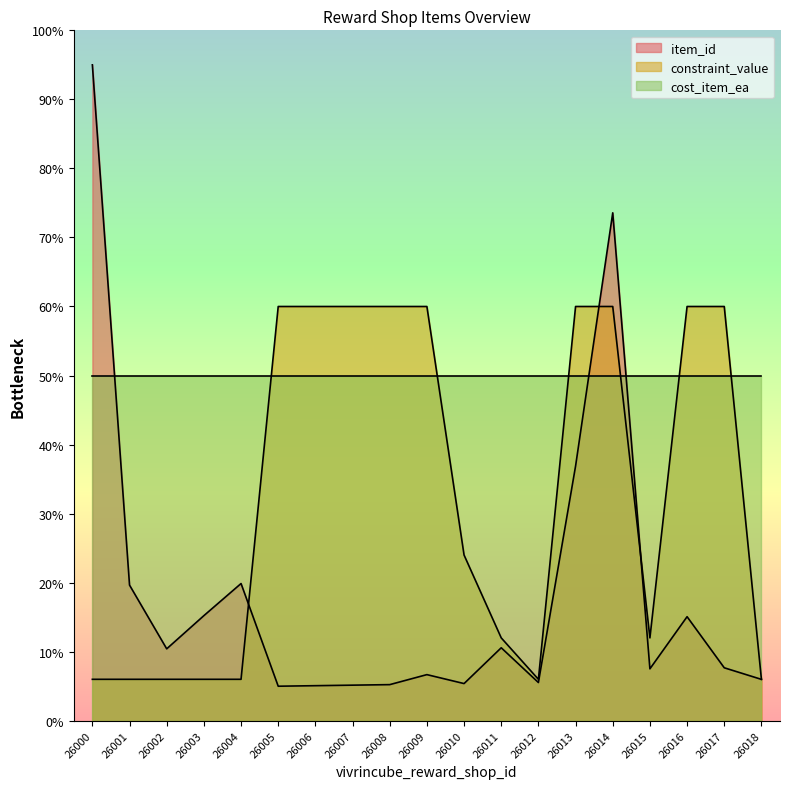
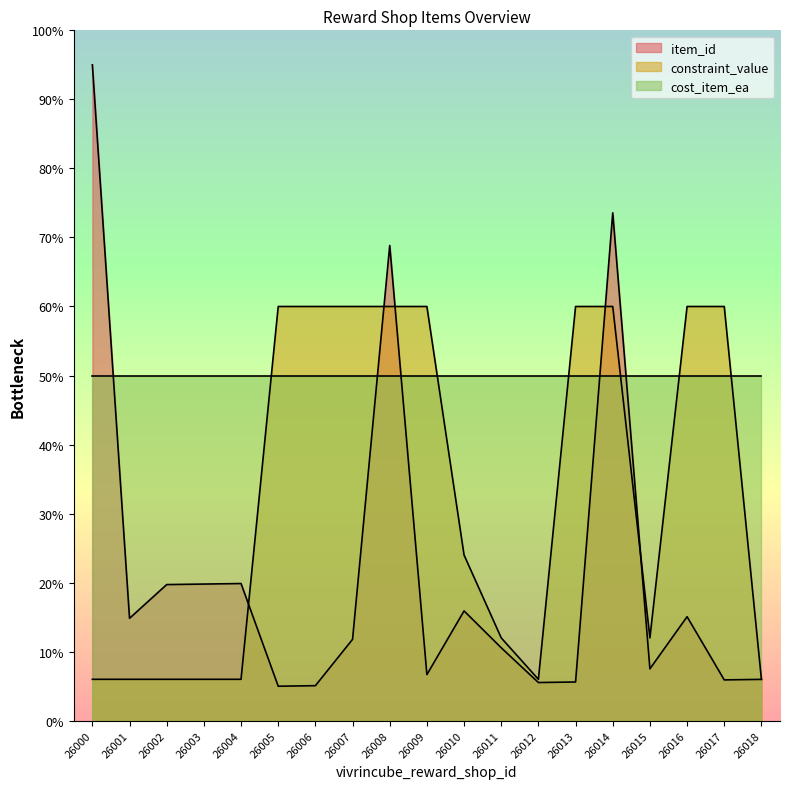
  {
    "item_id": {
      "26000": "95%",
-     "26001": "20%",
-     "26002": "10%",
-     "26003": "15%",
+     "26001": "15%",
+     "26002": "20%",
+     "26003": "20%",
      "26004": "20%",
      "26005": "5%",
      "26006": "5%",
-     "26007": "5%",
-     "26008": "5%",
+     "26007": "12%",
+     "26008": "69%",
      "26009": "7%",
-     "26010": "5%",
+     "26010": "16%",
      "26011": "11%",
      "26012": "6%",
-     "26013": "37%",
+     "26013": "6%",
      "26014": "74%",
      "26015": "8%",
      "26016": "15%",
-     "26017": "8%"
+     "26017": "6%"
    },
    "constraint_value": {
      "26000": "6%",
      "26001": "6%",
      "26002": "6%",
      "26003": "6%",
      "26004": "6%",
      "26005": "60%",
      "26006": "60%",
      "26007": "60%",
      "26008": "60%",
      "26009": "60%",
      "26010": "24%",
      "26011": "12%",
      "26012": "6%",
      "26013": "60%",
      "26014": "60%",
      "26015": "12%",
      "26016": "60%",
      "26017": "60%"
    },
    "cost_item_ea": {
      "26000": "50%",
      "26001": "50%",
      "26002": "50%",
      "26003": "50%",
      "26004": "50%",
      "26005": "50%",
      "26006": "50%",
      "26007": "50%",
      "26008": "50%",
      "26009": "50%",
      "26010": "50%",
      "26011": "50%",
      "26012": "50%",
      "26013": "50%",
      "26014": "50%",
      "26015": "50%",
      "26016": "50%",
      "26017": "50%",
      "26018": "50%"
    }
  }
